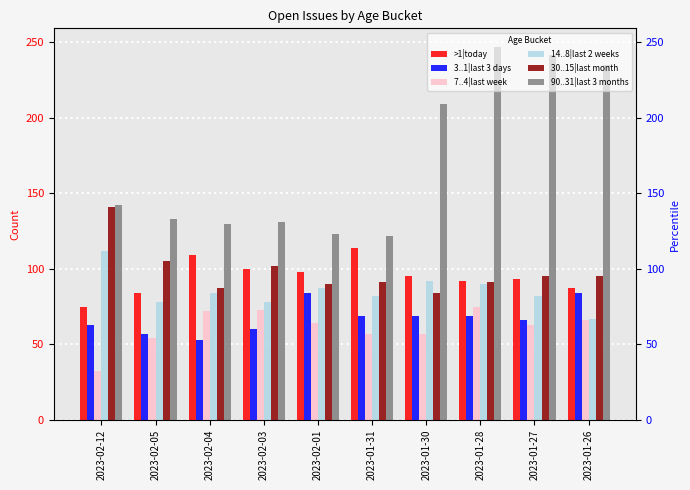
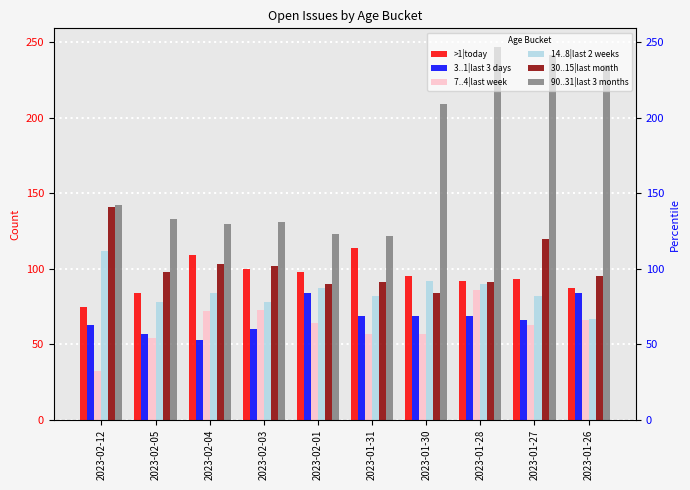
  {
    ">1|today": {
      "2023-02-12": 75,
      "2023-02-05": 84,
      "2023-02-04": 109,
      "2023-02-03": 100,
      "2023-02-01": 98,
      "2023-01-31": 114,
      "2023-01-30": 95,
      "2023-01-28": 92,
      "2023-01-27": 93,
      "2023-01-26": 87
    },
    "3..1|last 3 days": {
      "2023-02-12": 63,
      "2023-02-05": 57,
      "2023-02-04": 53,
      "2023-02-03": 60,
      "2023-02-01": 84,
      "2023-01-31": 69,
      "2023-01-30": 69,
      "2023-01-28": 69,
      "2023-01-27": 66,
      "2023-01-26": 84
    },
    "7..4|last week": {
      "2023-02-12": 32,
      "2023-02-05": 54,
      "2023-02-04": 72,
      "2023-02-03": 73,
      "2023-02-01": 64,
      "2023-01-31": 57,
      "2023-01-30": 57,
-     "2023-01-28": 75,
+     "2023-01-28": 86,
      "2023-01-27": 63,
      "2023-01-26": 66
    },
    "14..8|last 2 weeks": {
      "2023-02-12": 112,
      "2023-02-05": 78,
      "2023-02-04": 84,
      "2023-02-03": 78,
      "2023-02-01": 87,
      "2023-01-31": 82,
      "2023-01-30": 92,
      "2023-01-28": 90,
      "2023-01-27": 82,
      "2023-01-26": 67
    },
    "30..15|last month": {
      "2023-02-12": 141,
-     "2023-02-05": 105,
-     "2023-02-04": 87,
+     "2023-02-05": 98,
+     "2023-02-04": 103,
      "2023-02-03": 102,
      "2023-02-01": 90,
      "2023-01-31": 91,
      "2023-01-30": 84,
      "2023-01-28": 91,
-     "2023-01-27": 95,
+     "2023-01-27": 120,
      "2023-01-26": 95
    },
    "90..31|last 3 months": {
      "2023-02-12": 142,
      "2023-02-05": 133,
      "2023-02-04": 130,
      "2023-02-03": 131,
      "2023-02-01": 123,
      "2023-01-31": 122,
      "2023-01-30": 209
    }
  }
